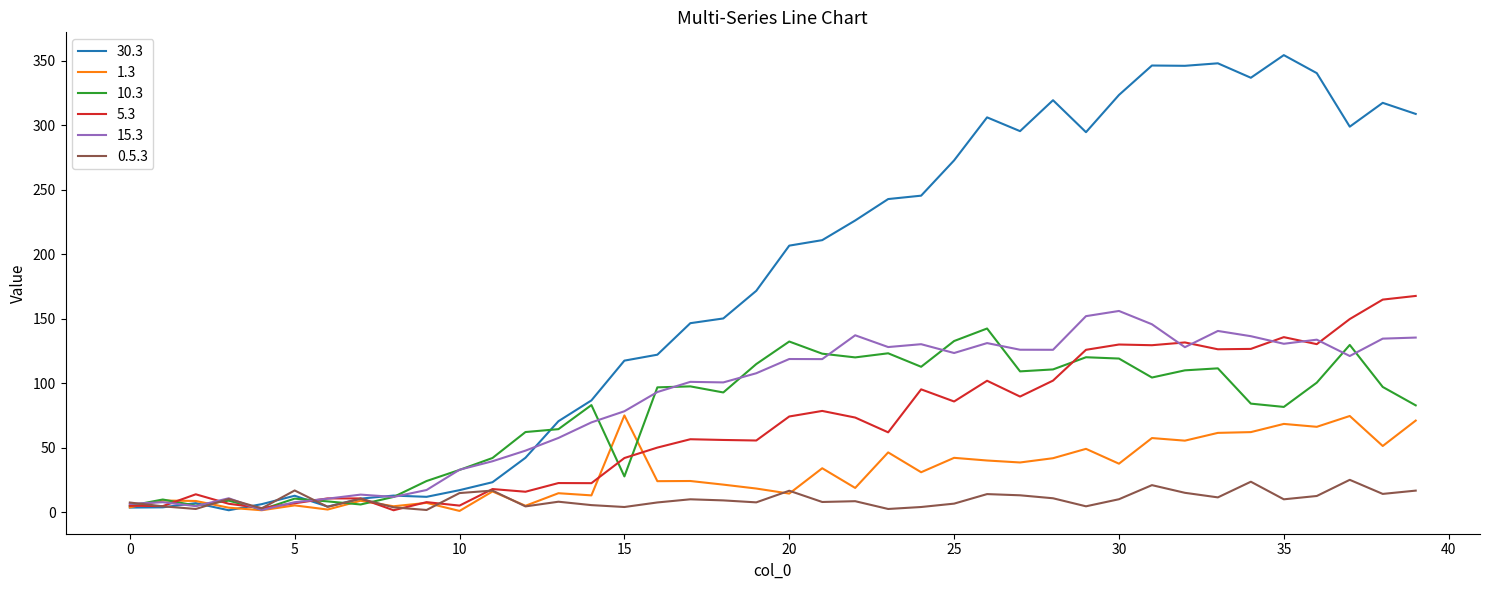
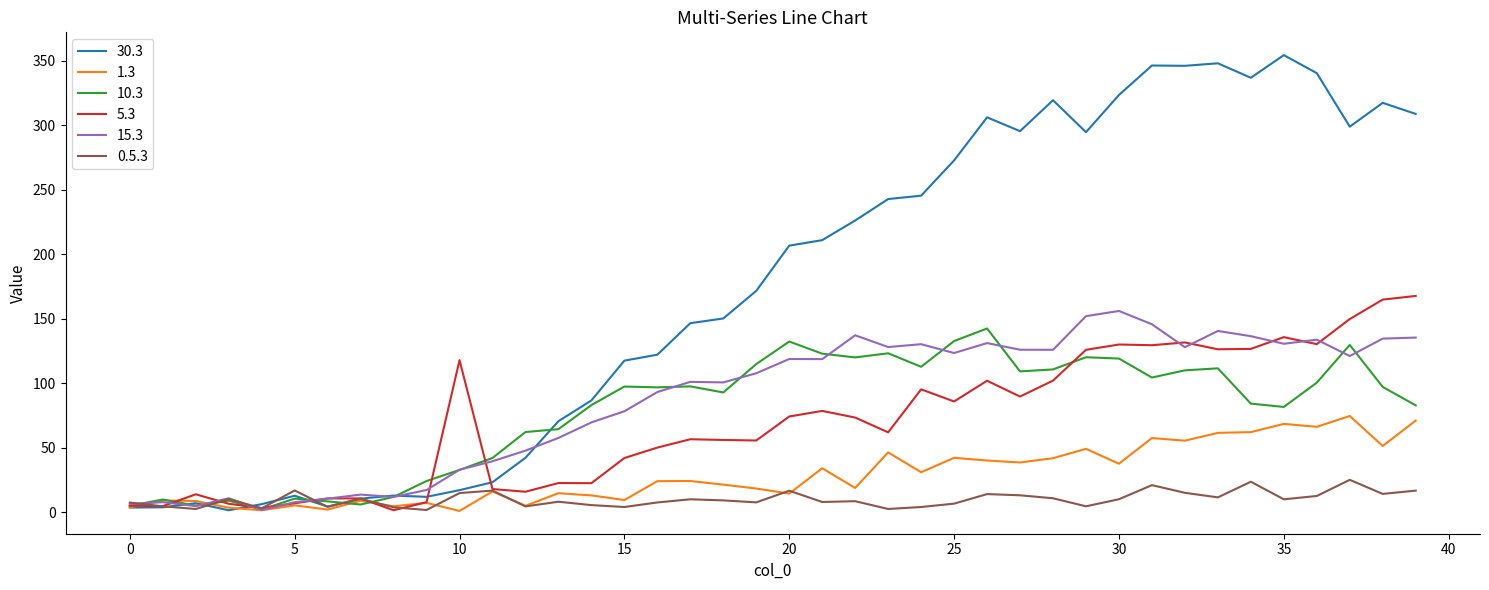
  {
    "30.3": {
      "5": 13,
      "10": 17,
      "15": 117,
      "20": 207,
      "25": 273,
      "30": 323,
      "35": 354
    },
    "1.3": {
      "10": 1,
-     "15": 75,
+     "15": 9,
      "20": 14,
      "25": 42,
      "30": 38,
      "35": 68
    },
    "10.3": {
      "5": 11,
-     "15": 28,
+     "15": 97,
      "20": 132,
      "25": 133,
      "30": 119,
      "35": 82
    },
    "5.3": {
-     "10": 5,
+     "10": 118,
      "15": 42,
      "20": 74,
      "25": 86,
      "30": 130,
      "35": 136
    },
    "15.3": {
      "15": 78,
      "20": 119,
      "25": 123,
      "30": 156,
      "35": 131
    },
    "0.5.3": {
      "5": 17,
      "10": 15,
      "15": 4,
      "20": 17,
      "25": 7,
      "30": 10,
      "35": 10
    }
  }
